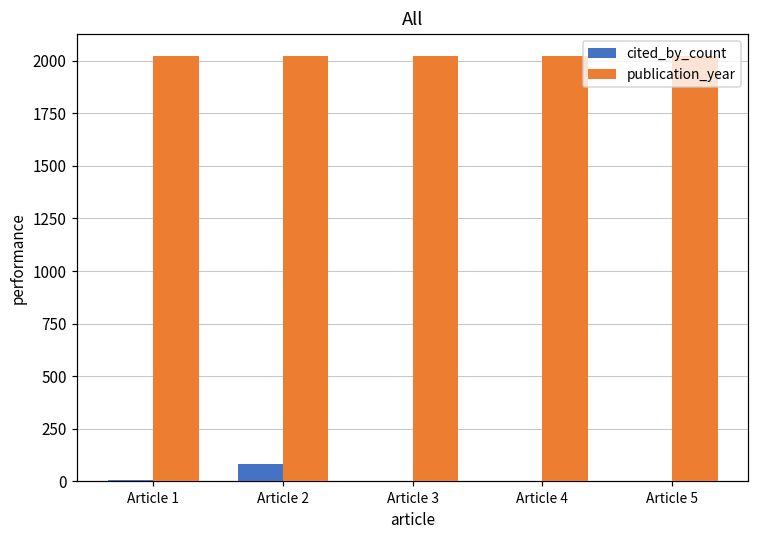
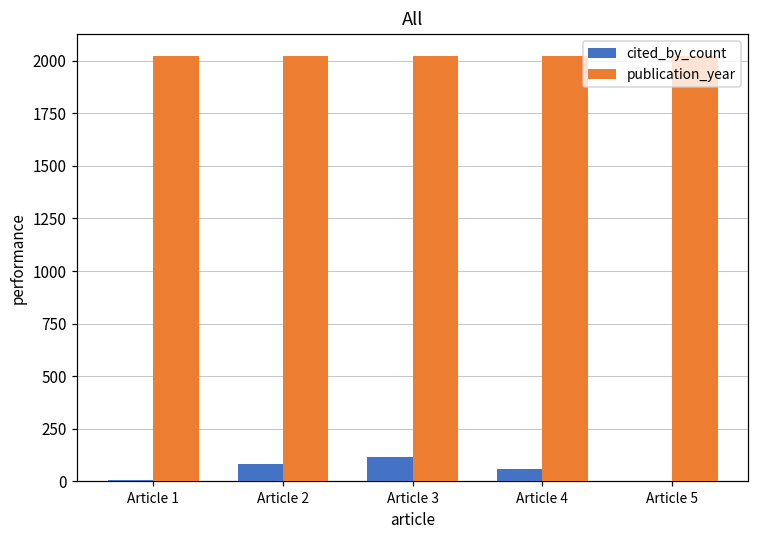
  {
    "cited_by_count": {
      "Article 2": 80,
-     "Article 3": 0,
-     "Article 4": 0,
+     "Article 3": 120,
+     "Article 4": 60,
      "Article 5": 0
    },
    "publication_year": {
      "Article 1": 2020,
      "Article 2": 2020,
      "Article 3": 2020,
      "Article 4": 2020
    }
  }
